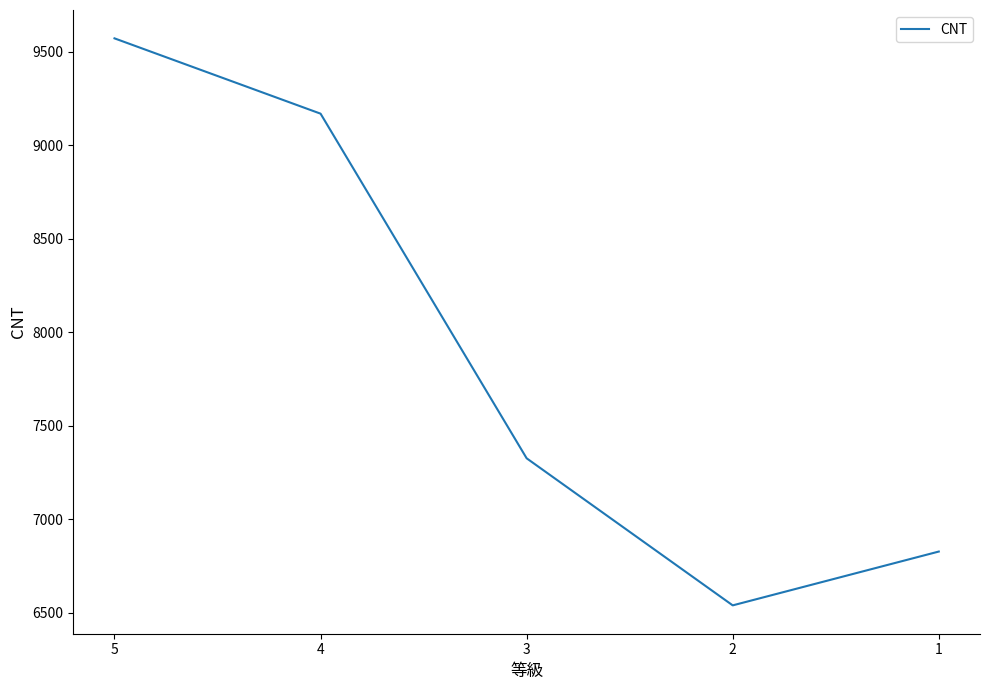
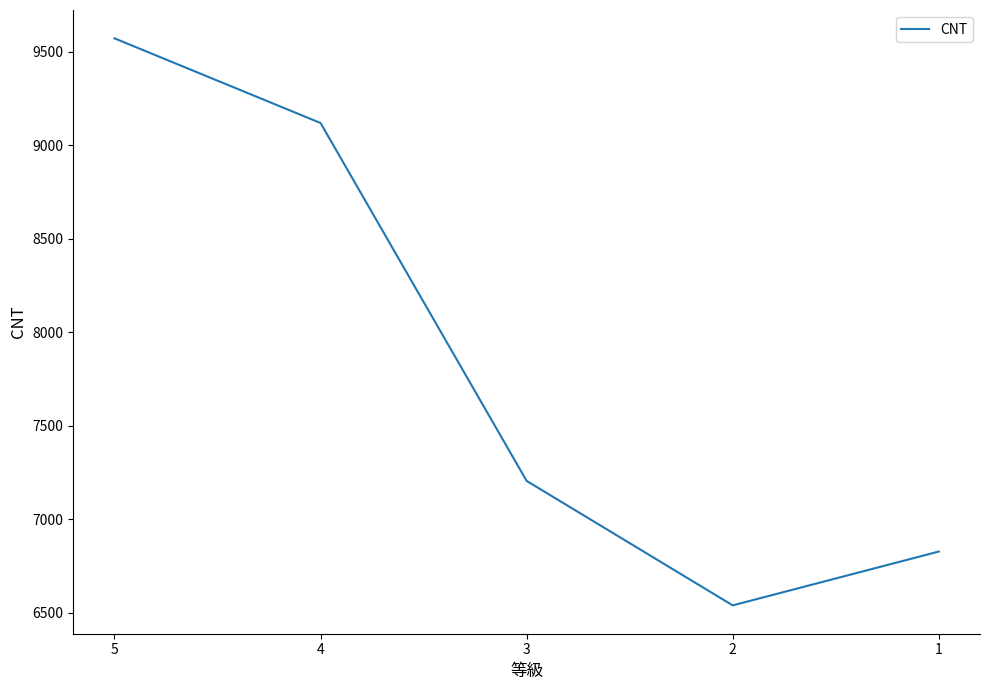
  {
    "5": 9570,
-   "4": 9170,
-   "3": 7330,
+   "4": 9120,
+   "3": 7210,
    "2": 6540,
    "1": 6830
  }
